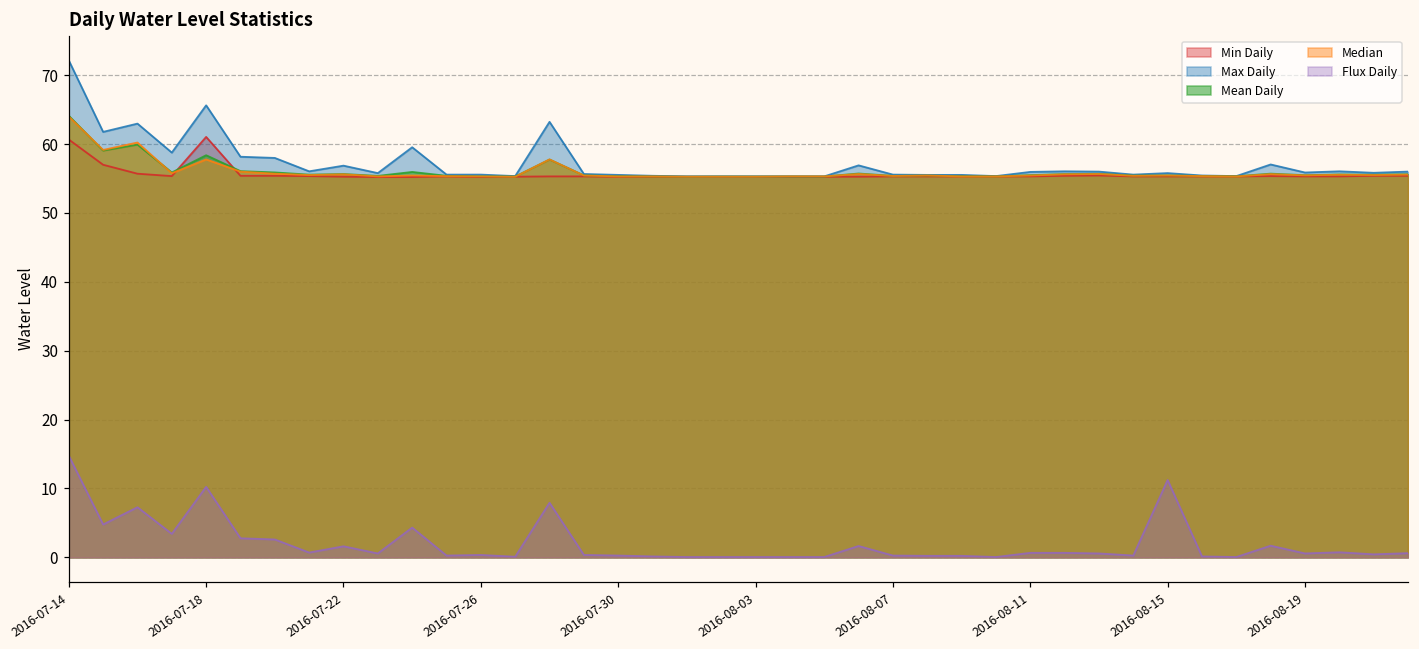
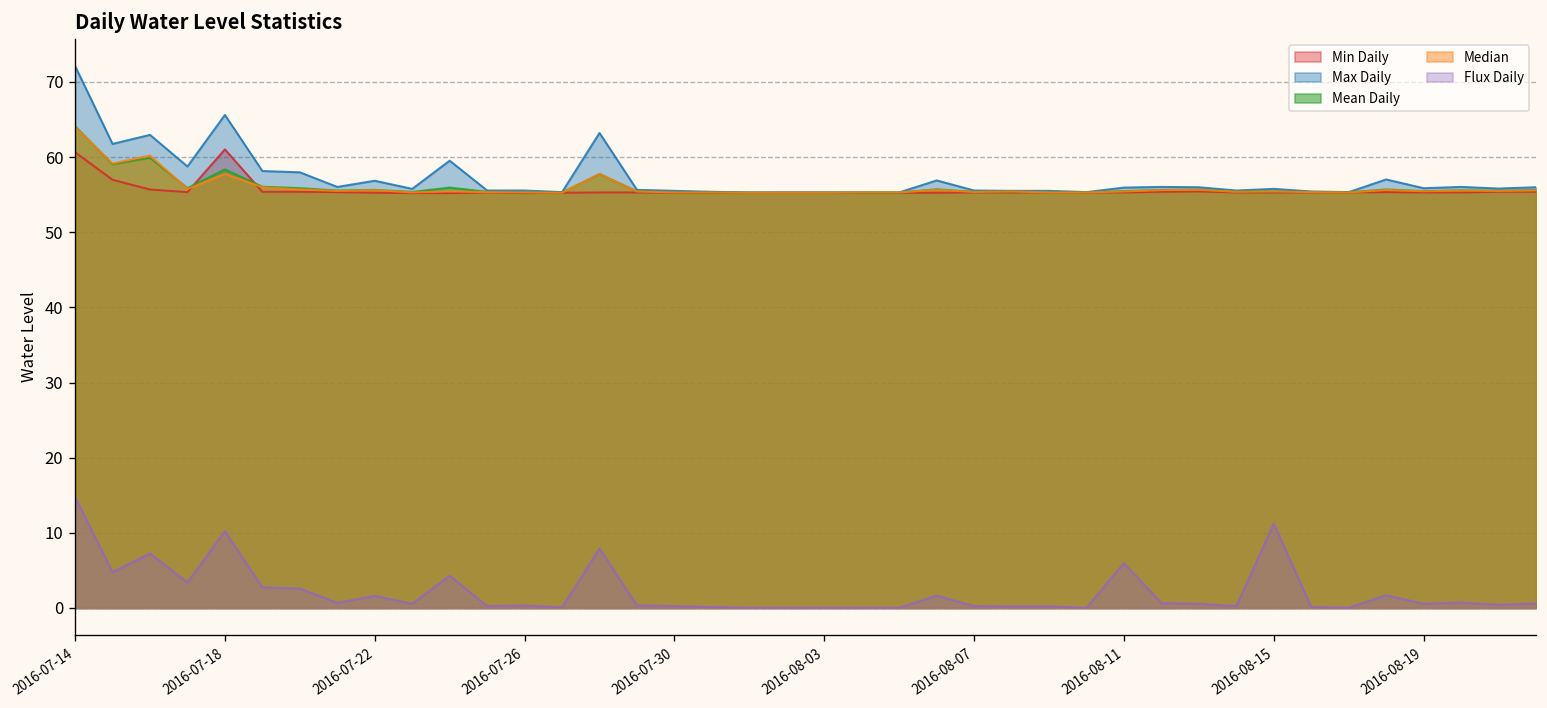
  {
    "Min Daily": {
      "2016-07-14": 61,
      "2016-07-18": 61
    },
    "Max Daily": {
      "2016-07-14": 72,
      "2016-07-18": 66,
      "2016-07-22": 57,
      "2016-08-11": 56
    },
    "Mean Daily": {
      "2016-07-18": 58
    },
    "Median": {
      "2016-07-18": 58
    },
    "Flux Daily": {
      "2016-07-14": 15,
      "2016-07-18": 10,
      "2016-07-22": 2,
      "2016-07-26": 0,
      "2016-07-30": 0,
      "2016-08-03": 0,
      "2016-08-07": 0,
-     "2016-08-11": 1,
+     "2016-08-11": 6,
      "2016-08-15": 11,
      "2016-08-19": 1
    }
  }
